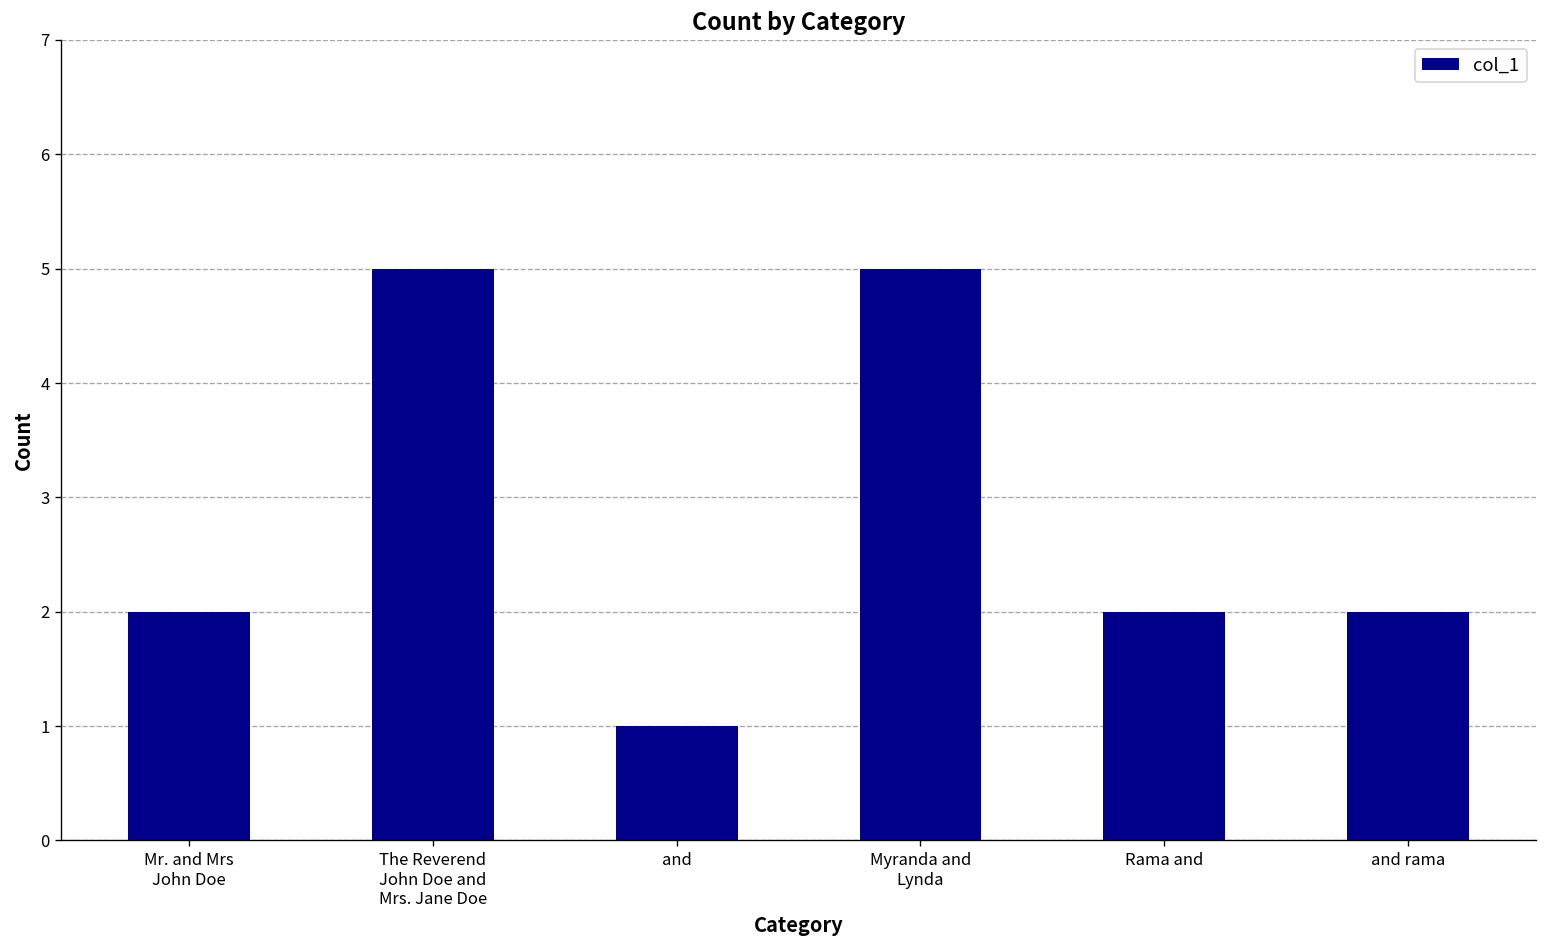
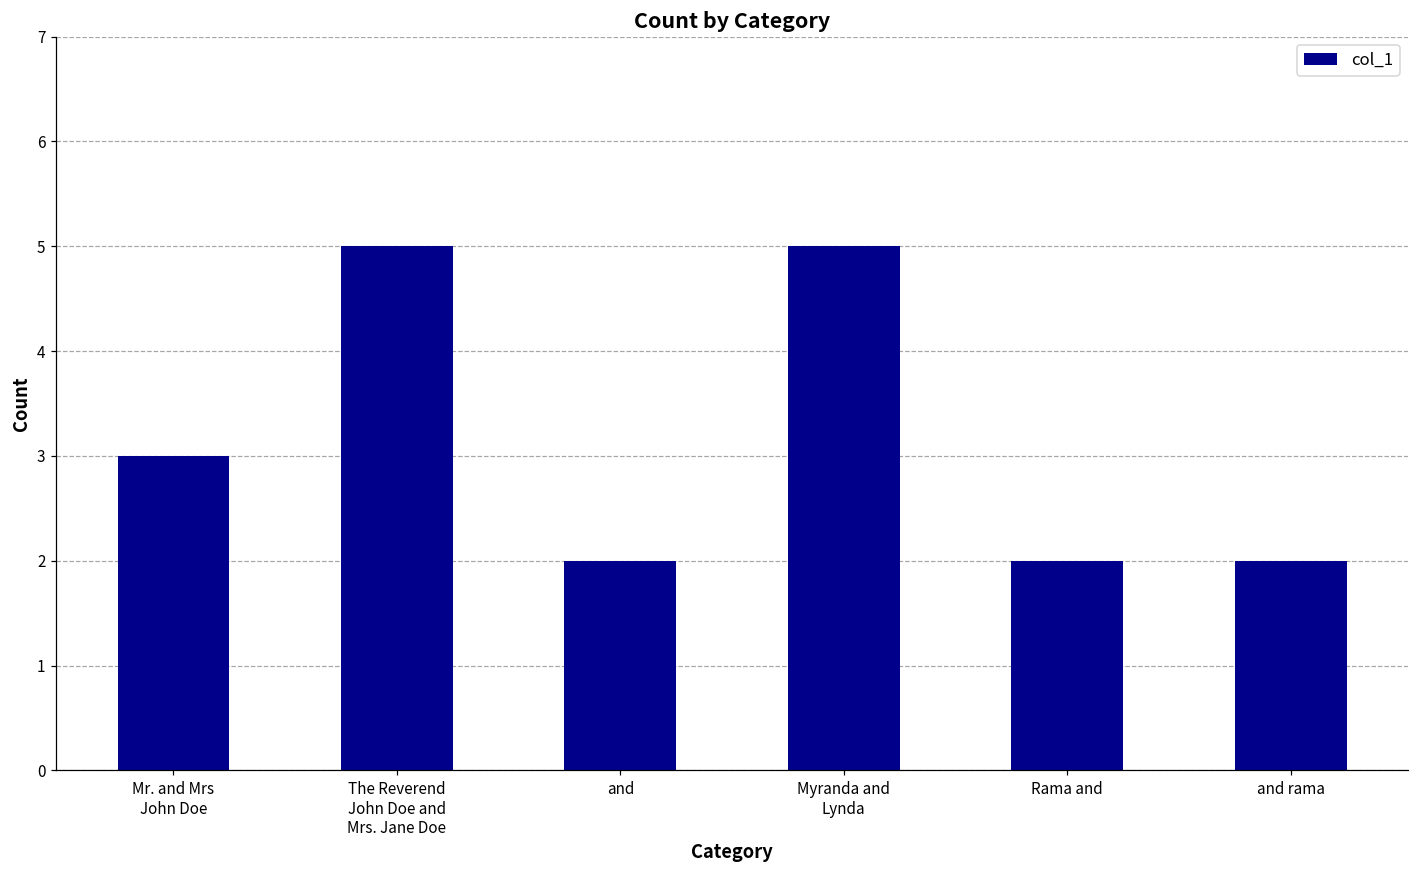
  {
-   "Mr. and Mrs John Doe": 2,
+   "Mr. and Mrs John Doe": 3,
    "The Reverend John Doe and Mrs. Jane Doe": 5,
-   "and": 1,
+   "and": 2,
    "Myranda and Lynda": 5,
    "Rama and": 2,
    "and rama": 2
  }
